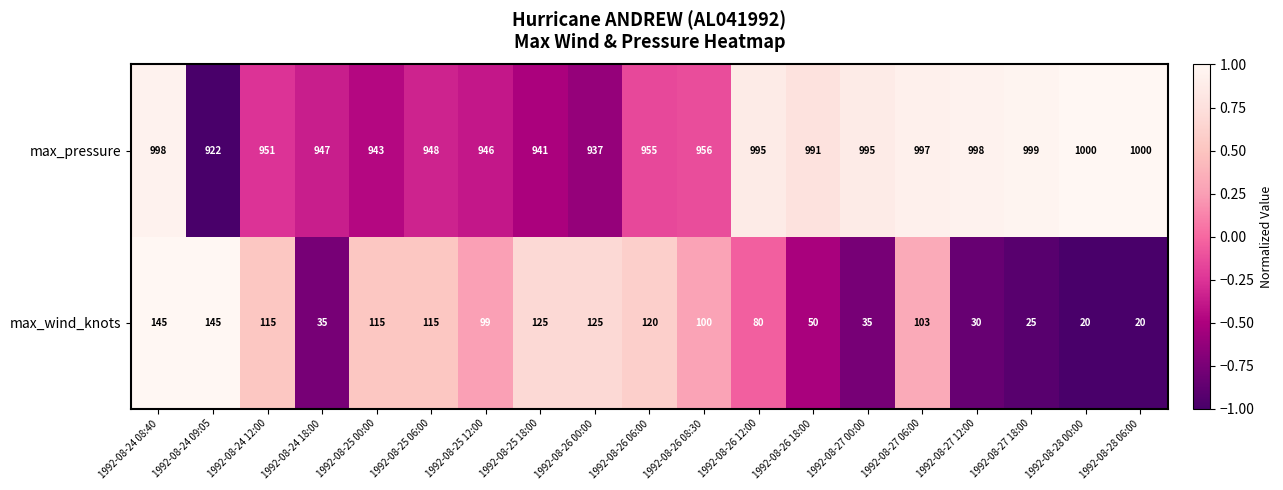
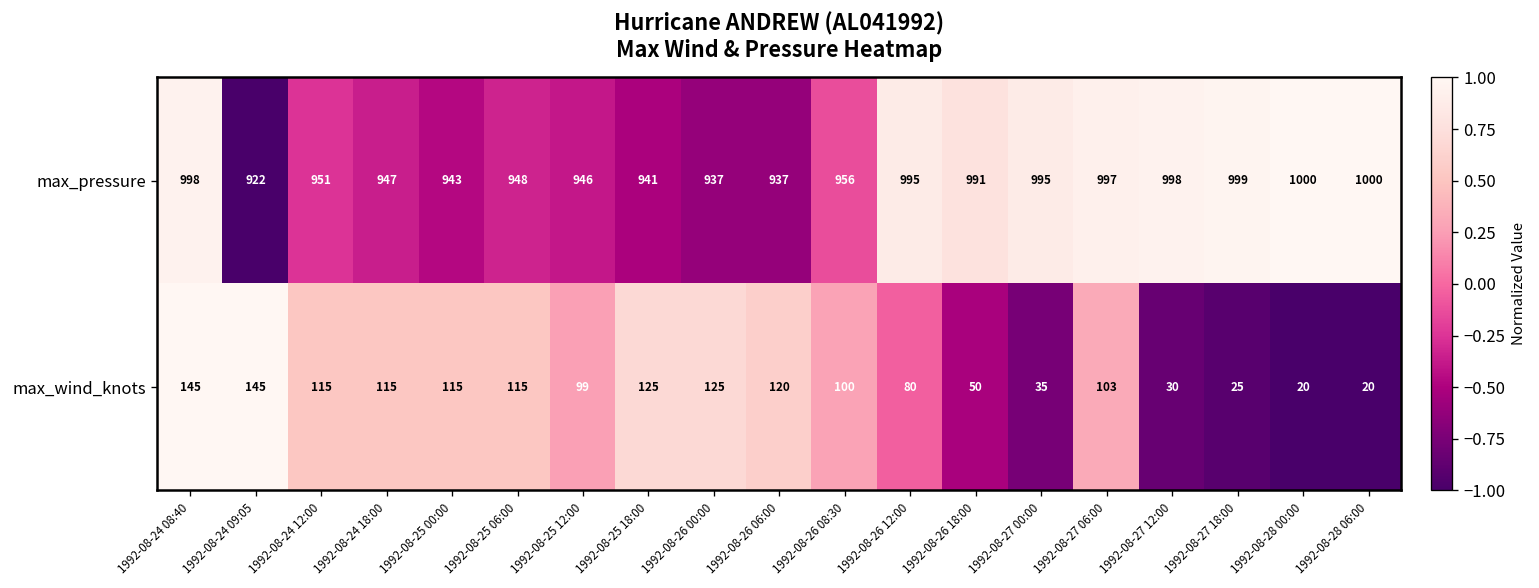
  {
    "max_pressure": {
      "1992-08-24 08:40": 998,
      "1992-08-24 09:05": 922,
      "1992-08-24 12:00": 951,
      "1992-08-24 18:00": 947,
      "1992-08-25 00:00": 943,
      "1992-08-25 06:00": 948,
      "1992-08-25 12:00": 946,
      "1992-08-25 18:00": 941,
      "1992-08-26 00:00": 937,
-     "1992-08-26 06:00": 955,
+     "1992-08-26 06:00": 937,
      "1992-08-26 08:30": 956,
      "1992-08-26 12:00": 995,
      "1992-08-26 18:00": 991,
      "1992-08-27 00:00": 995,
      "1992-08-27 06:00": 997,
      "1992-08-27 12:00": 998,
      "1992-08-27 18:00": 999,
      "1992-08-28 00:00": 1000,
      "1992-08-28 06:00": 1000
    },
    "max_wind_knots": {
      "1992-08-24 08:40": 145,
      "1992-08-24 09:05": 145,
      "1992-08-24 12:00": 115,
-     "1992-08-24 18:00": 35,
+     "1992-08-24 18:00": 115,
      "1992-08-25 00:00": 115,
      "1992-08-25 06:00": 115,
      "1992-08-25 12:00": 99,
      "1992-08-25 18:00": 125,
      "1992-08-26 00:00": 125,
      "1992-08-26 06:00": 120,
      "1992-08-26 08:30": 100,
      "1992-08-26 12:00": 80,
      "1992-08-26 18:00": 50,
      "1992-08-27 00:00": 35,
      "1992-08-27 06:00": 103,
      "1992-08-27 12:00": 30,
      "1992-08-27 18:00": 25,
      "1992-08-28 00:00": 20,
      "1992-08-28 06:00": 20
    }
  }
